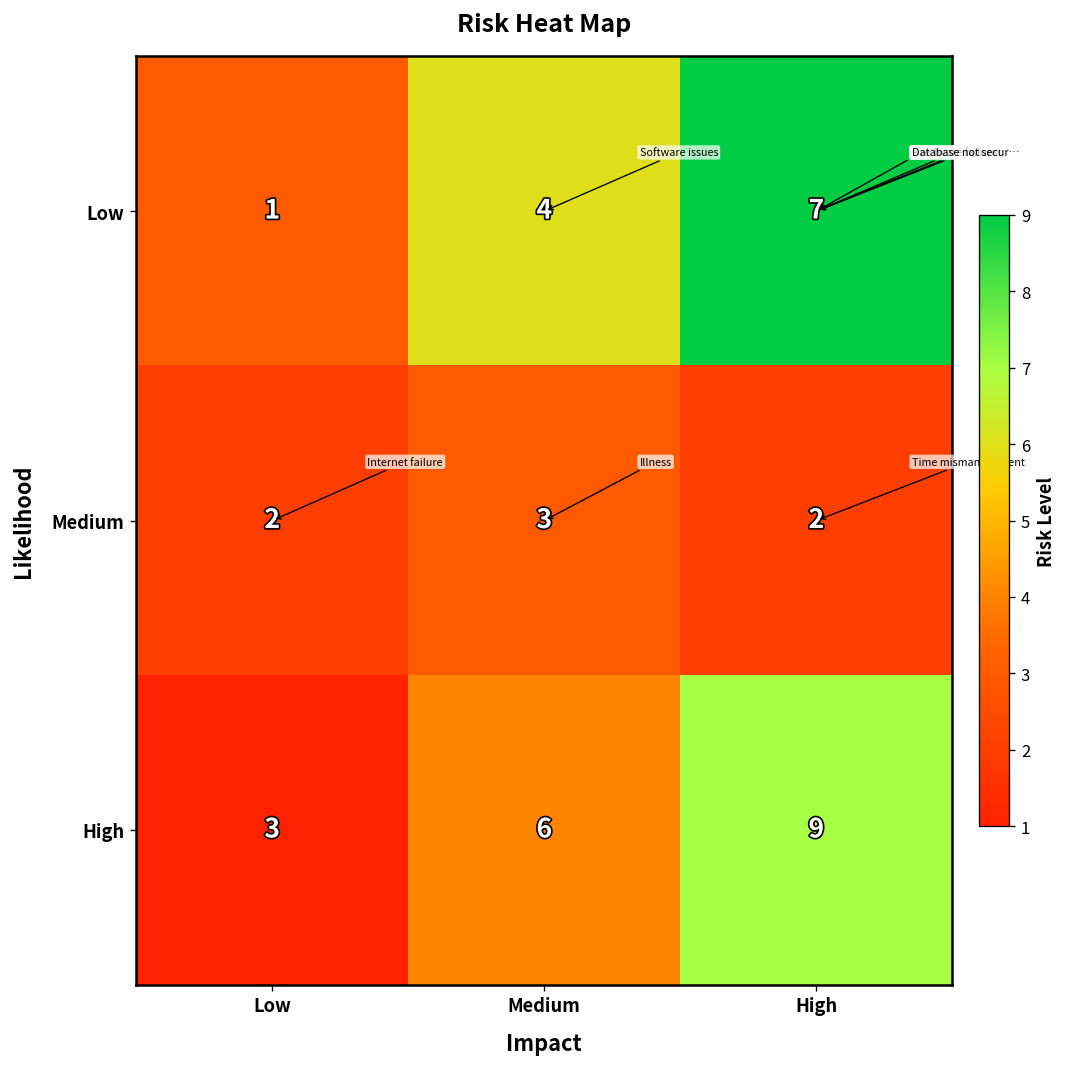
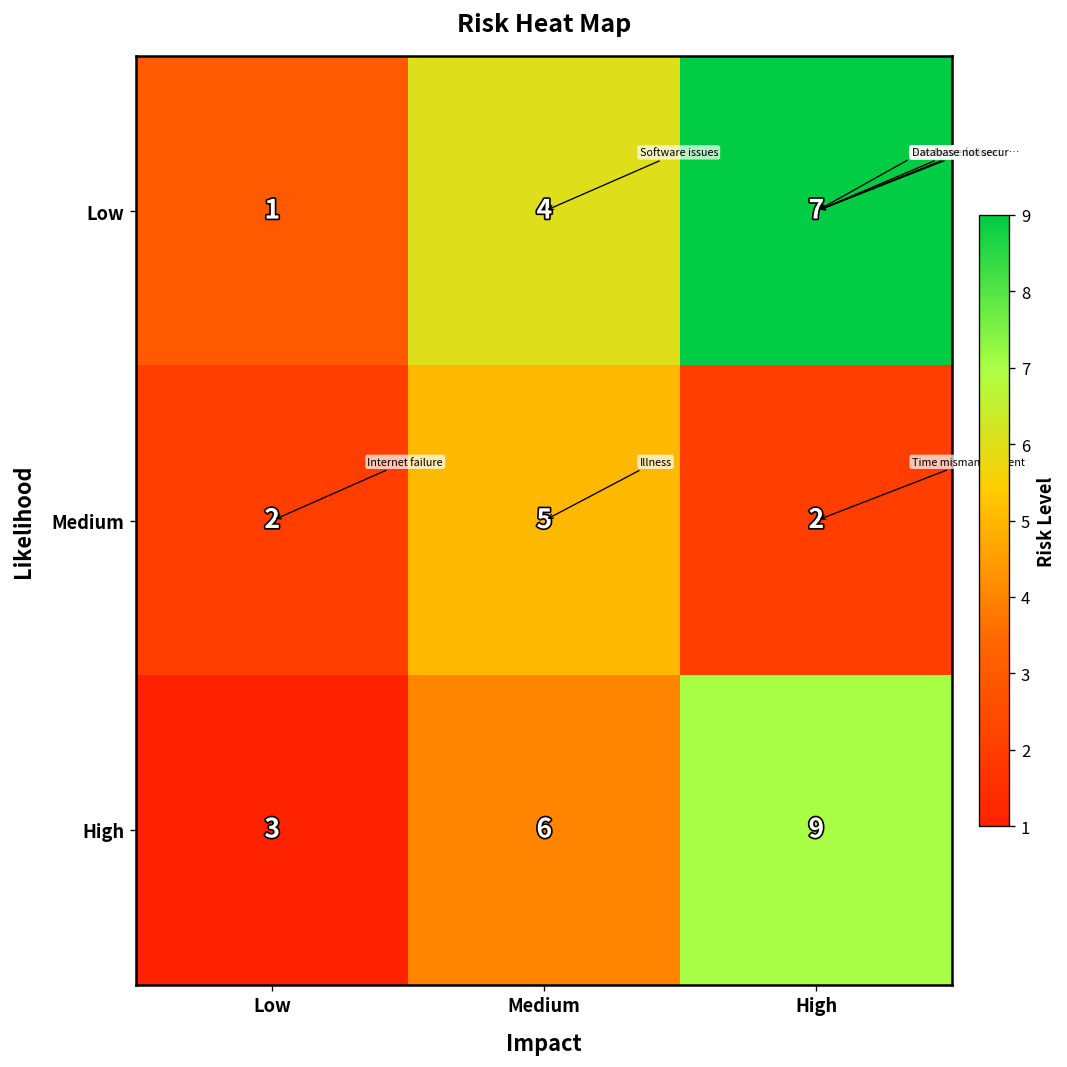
  {
    "Low": {
      "Low": 1,
      "Medium": 4,
      "High": 7
    },
    "Medium": {
      "Low": 2,
-     "Medium": 3,
+     "Medium": 5,
      "High": 2
    },
    "High": {
      "Low": 3,
      "Medium": 6,
      "High": 9
    }
  }
